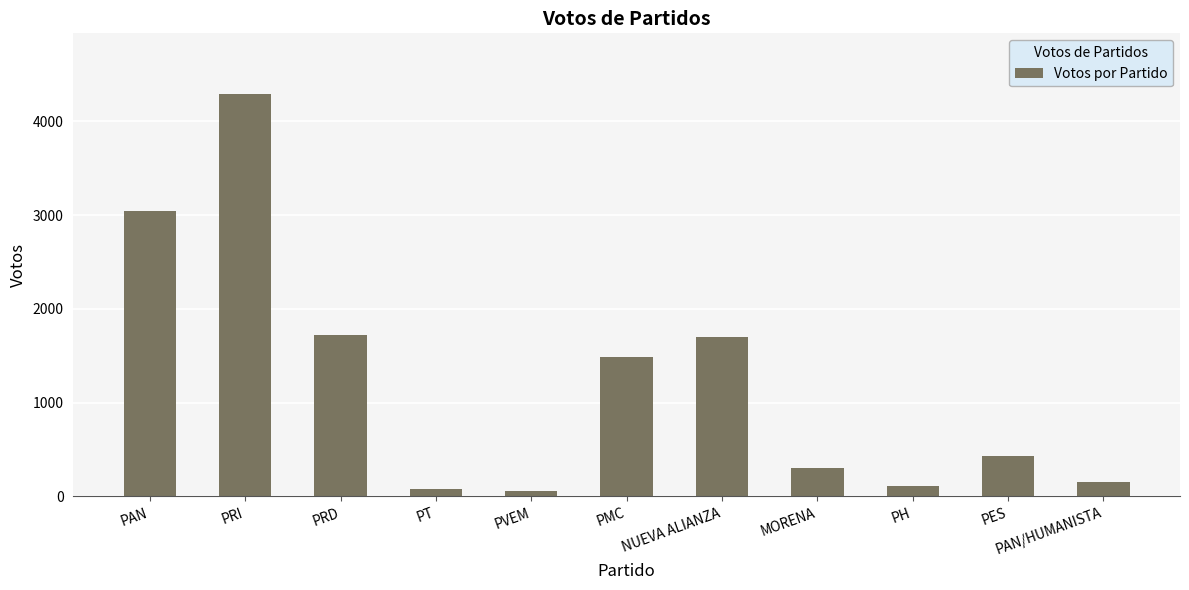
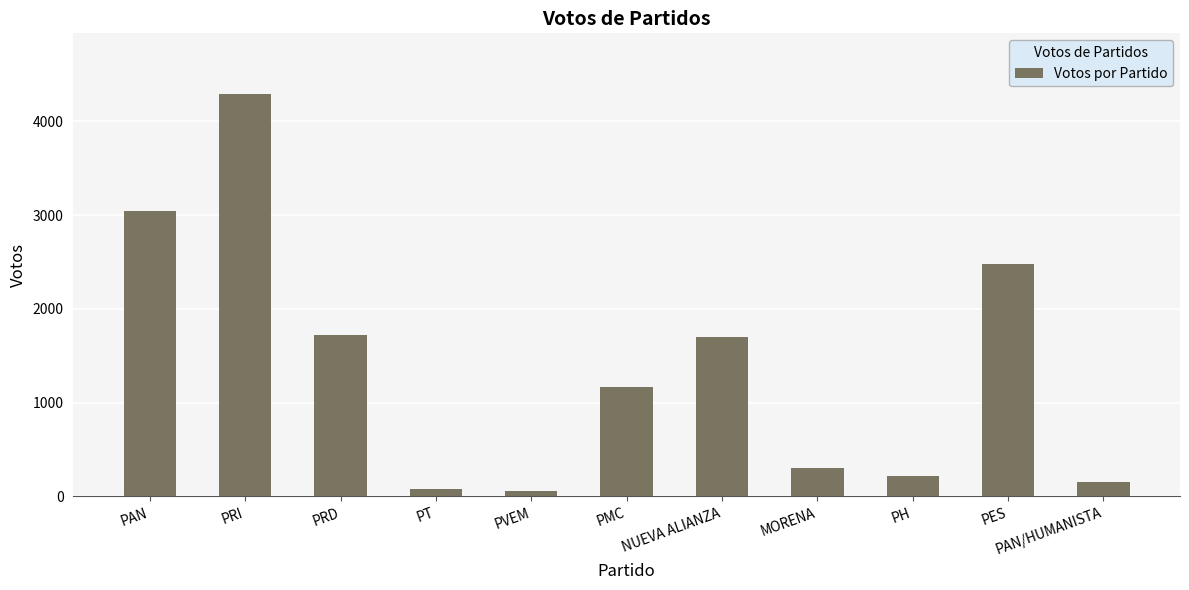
  {
    "PAN": 3000,
    "PRI": 4300,
    "PRD": 1700,
    "PT": 100,
    "PVEM": 100,
-   "PMC": 1500,
+   "PMC": 1200,
    "NUEVA ALIANZA": 1700,
    "MORENA": 300,
-   "PH": 100,
-   "PES": 400,
+   "PH": 200,
+   "PES": 2500,
    "PAN/HUMANISTA": 200
  }
